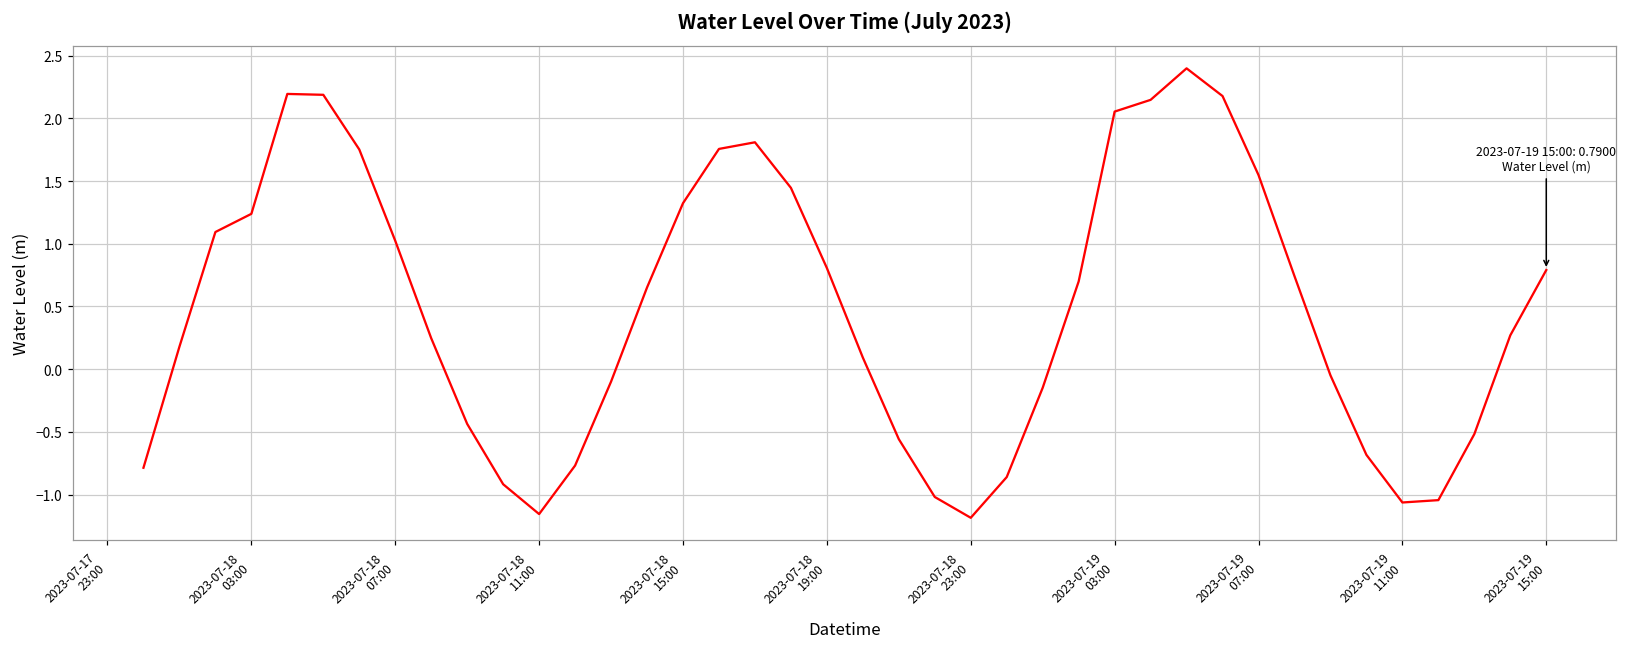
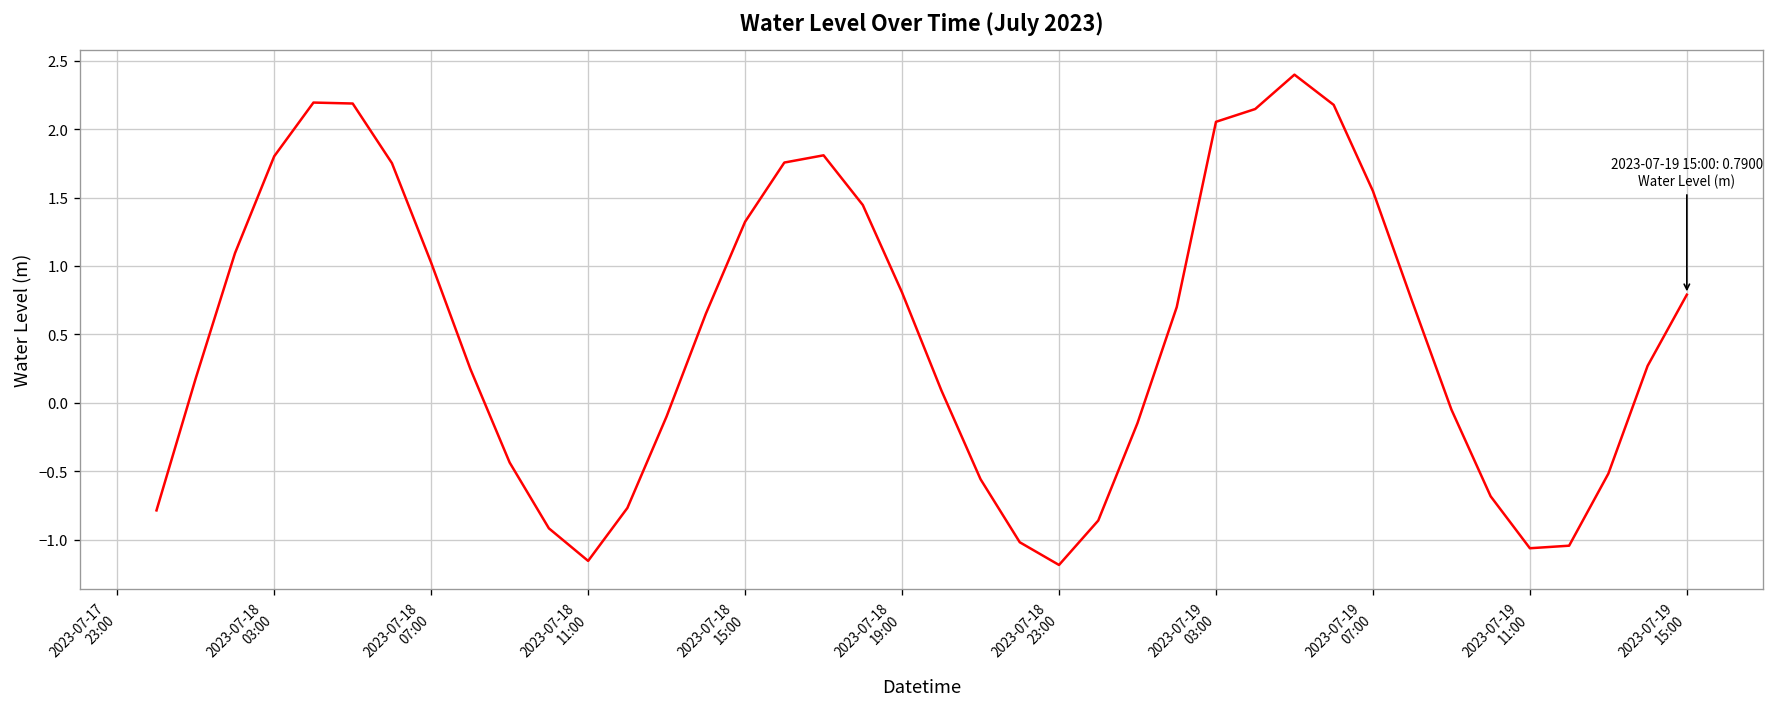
  {
-   "2023-07-18 03:00": 1.24,
+   "2023-07-18 03:00": 1.80,
    "2023-07-18 07:00": 1.02,
    "2023-07-18 11:00": -1.16,
    "2023-07-18 15:00": 1.32,
    "2023-07-18 19:00": 0.81,
    "2023-07-18 23:00": -1.19,
    "2023-07-19 03:00": 2.05,
    "2023-07-19 07:00": 1.55,
    "2023-07-19 11:00": -1.06
  }
